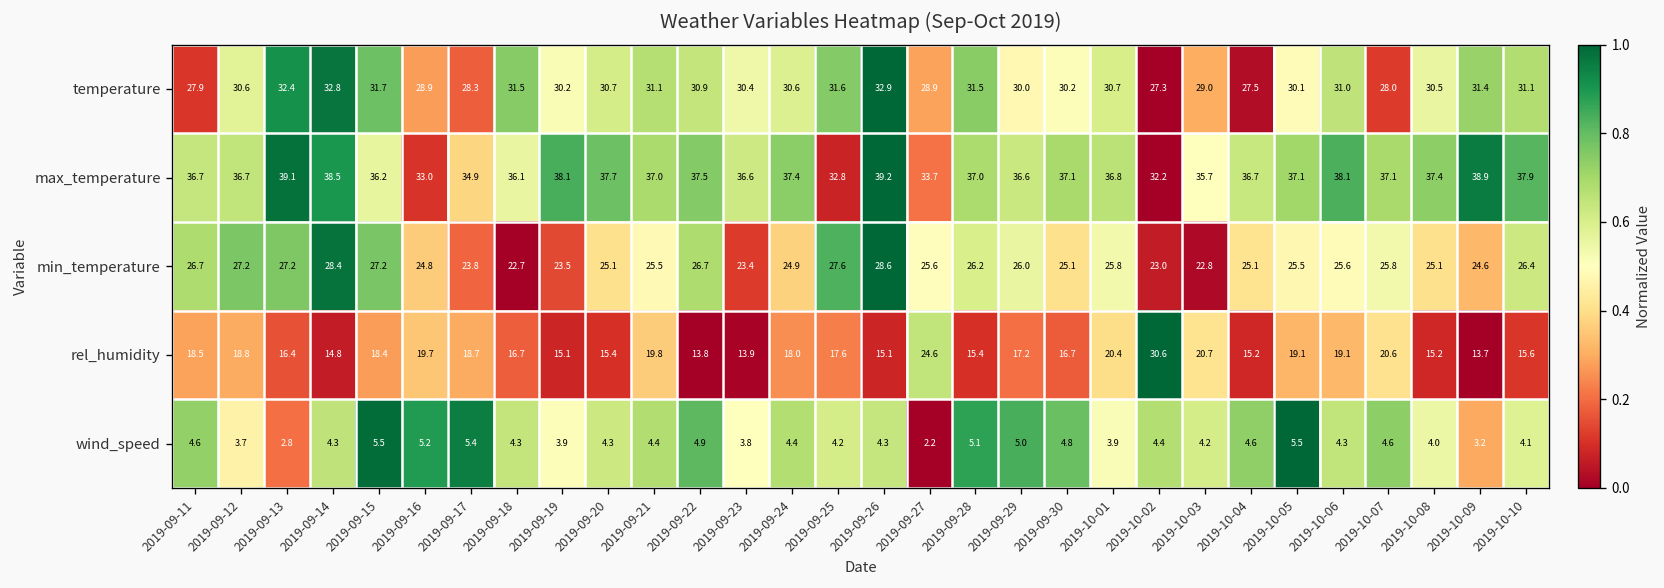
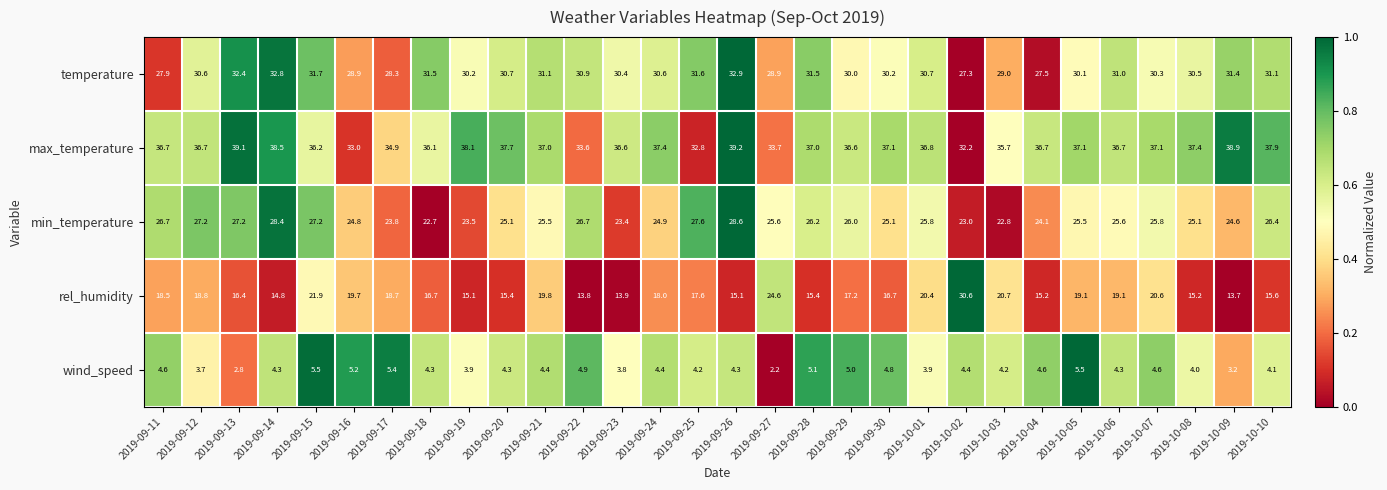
  {
    "temperature": {
      "2019-09-11": 27.9,
      "2019-09-12": 30.6,
      "2019-09-13": 32.4,
      "2019-09-14": 32.8,
      "2019-09-15": 31.7,
      "2019-09-16": 28.9,
      "2019-09-17": 28.3,
      "2019-09-18": 31.5,
      "2019-09-19": 30.2,
      "2019-09-20": 30.7,
      "2019-09-21": 31.1,
      "2019-09-22": 30.9,
      "2019-09-23": 30.4,
      "2019-09-24": 30.6,
      "2019-09-25": 31.6,
      "2019-09-26": 32.9,
      "2019-09-27": 28.9,
      "2019-09-28": 31.5,
      "2019-09-29": 30.0,
      "2019-09-30": 30.2,
      "2019-10-01": 30.7,
      "2019-10-02": 27.3,
      "2019-10-03": 29.0,
      "2019-10-04": 27.5,
      "2019-10-05": 30.1,
      "2019-10-06": 31.0,
-     "2019-10-07": 28.0,
+     "2019-10-07": 30.3,
      "2019-10-08": 30.5,
      "2019-10-09": 31.4,
      "2019-10-10": 31.1
    },
    "max_temperature": {
      "2019-09-11": 36.7,
      "2019-09-12": 36.7,
      "2019-09-13": 39.1,
      "2019-09-14": 38.5,
      "2019-09-15": 36.2,
      "2019-09-16": 33.0,
      "2019-09-17": 34.9,
      "2019-09-18": 36.1,
      "2019-09-19": 38.1,
      "2019-09-20": 37.7,
      "2019-09-21": 37.0,
-     "2019-09-22": 37.5,
+     "2019-09-22": 33.6,
      "2019-09-23": 36.6,
      "2019-09-24": 37.4,
      "2019-09-25": 32.8,
      "2019-09-26": 39.2,
      "2019-09-27": 33.7,
      "2019-09-28": 37.0,
      "2019-09-29": 36.6,
      "2019-09-30": 37.1,
      "2019-10-01": 36.8,
      "2019-10-02": 32.2,
      "2019-10-03": 35.7,
      "2019-10-04": 36.7,
      "2019-10-05": 37.1,
-     "2019-10-06": 38.1,
+     "2019-10-06": 36.7,
      "2019-10-07": 37.1,
      "2019-10-08": 37.4,
      "2019-10-09": 38.9,
      "2019-10-10": 37.9
    },
    "min_temperature": {
      "2019-09-11": 26.7,
      "2019-09-12": 27.2,
      "2019-09-13": 27.2,
      "2019-09-14": 28.4,
      "2019-09-15": 27.2,
      "2019-09-16": 24.8,
      "2019-09-17": 23.8,
      "2019-09-18": 22.7,
      "2019-09-19": 23.5,
      "2019-09-20": 25.1,
      "2019-09-21": 25.5,
      "2019-09-22": 26.7,
      "2019-09-23": 23.4,
      "2019-09-24": 24.9,
      "2019-09-25": 27.6,
      "2019-09-26": 28.6,
      "2019-09-27": 25.6,
      "2019-09-28": 26.2,
      "2019-09-29": 26.0,
      "2019-09-30": 25.1,
      "2019-10-01": 25.8,
      "2019-10-02": 23.0,
      "2019-10-03": 22.8,
-     "2019-10-04": 25.1,
+     "2019-10-04": 24.1,
      "2019-10-05": 25.5,
      "2019-10-06": 25.6,
      "2019-10-07": 25.8,
      "2019-10-08": 25.1,
      "2019-10-09": 24.6,
      "2019-10-10": 26.4
    },
    "rel_humidity": {
      "2019-09-11": 18.5,
      "2019-09-12": 18.8,
      "2019-09-13": 16.4,
      "2019-09-14": 14.8,
-     "2019-09-15": 18.4,
+     "2019-09-15": 21.9,
      "2019-09-16": 19.7,
      "2019-09-17": 18.7,
      "2019-09-18": 16.7,
      "2019-09-19": 15.1,
      "2019-09-20": 15.4,
      "2019-09-21": 19.8,
      "2019-09-22": 13.8,
      "2019-09-23": 13.9,
      "2019-09-24": 18.0,
      "2019-09-25": 17.6,
      "2019-09-26": 15.1,
      "2019-09-27": 24.6,
      "2019-09-28": 15.4,
      "2019-09-29": 17.2,
      "2019-09-30": 16.7,
      "2019-10-01": 20.4,
      "2019-10-02": 30.6,
      "2019-10-03": 20.7,
      "2019-10-04": 15.2,
      "2019-10-05": 19.1,
      "2019-10-06": 19.1,
      "2019-10-07": 20.6,
      "2019-10-08": 15.2,
      "2019-10-09": 13.7,
      "2019-10-10": 15.6
    },
    "wind_speed": {
      "2019-09-11": 4.6,
      "2019-09-12": 3.7,
      "2019-09-13": 2.8,
      "2019-09-14": 4.3,
      "2019-09-15": 5.5,
      "2019-09-16": 5.2,
      "2019-09-17": 5.4,
      "2019-09-18": 4.3,
      "2019-09-19": 3.9,
      "2019-09-20": 4.3,
      "2019-09-21": 4.4,
      "2019-09-22": 4.9,
      "2019-09-23": 3.8,
      "2019-09-24": 4.4,
      "2019-09-25": 4.2,
      "2019-09-26": 4.3,
      "2019-09-27": 2.2,
      "2019-09-28": 5.1,
      "2019-09-29": 5.0,
      "2019-09-30": 4.8,
      "2019-10-01": 3.9,
      "2019-10-02": 4.4,
      "2019-10-03": 4.2,
      "2019-10-04": 4.6,
      "2019-10-05": 5.5,
      "2019-10-06": 4.3,
      "2019-10-07": 4.6,
      "2019-10-08": 4.0,
      "2019-10-09": 3.2,
      "2019-10-10": 4.1
    }
  }
